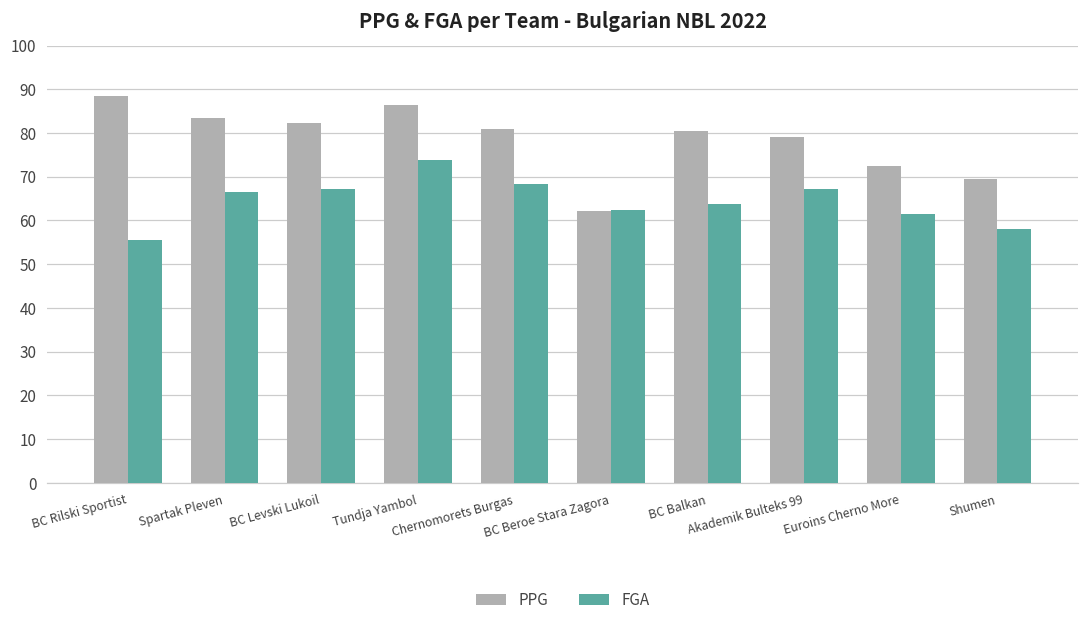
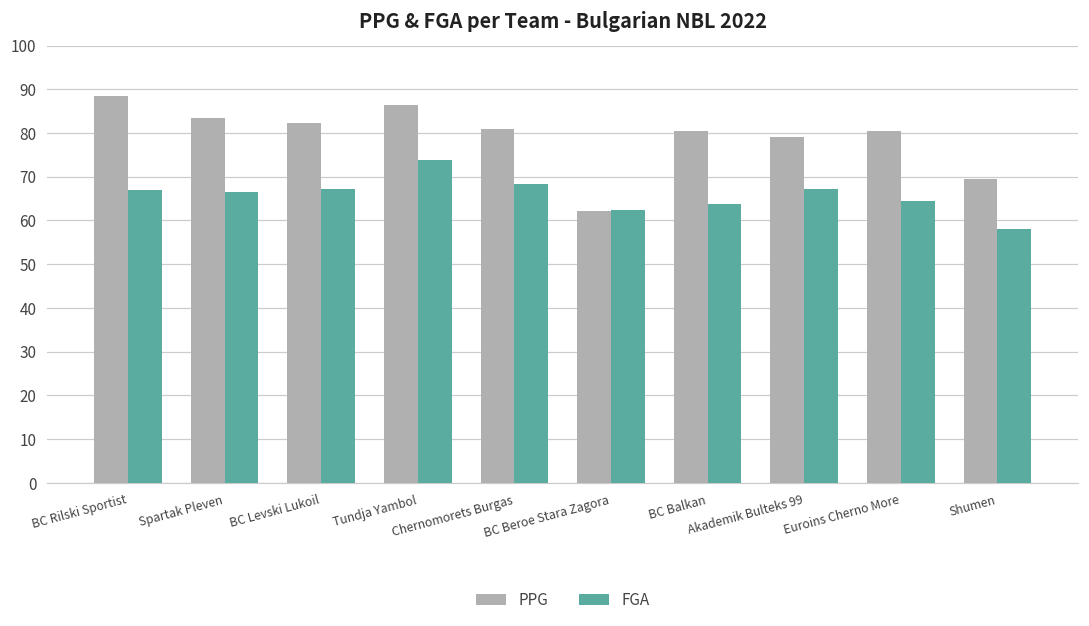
  {
    "PPG": {
      "BC Rilski Sportist": 88,
      "Spartak Pleven": 84,
      "BC Levski Lukoil": 82,
      "Tundja Yambol": 86,
      "Chernomorets Burgas": 81,
      "BC Beroe Stara Zagora": 62,
      "BC Balkan": 80,
      "Akademik Bulteks 99": 79,
-     "Euroins Cherno More": 73,
+     "Euroins Cherno More": 80,
      "Shumen": 69
    },
    "FGA": {
-     "BC Rilski Sportist": 56,
+     "BC Rilski Sportist": 67,
      "Spartak Pleven": 67,
      "BC Levski Lukoil": 67,
      "Tundja Yambol": 74,
      "Chernomorets Burgas": 68,
      "BC Beroe Stara Zagora": 63,
      "BC Balkan": 64,
      "Akademik Bulteks 99": 67,
-     "Euroins Cherno More": 62,
+     "Euroins Cherno More": 65,
      "Shumen": 58
    }
  }
